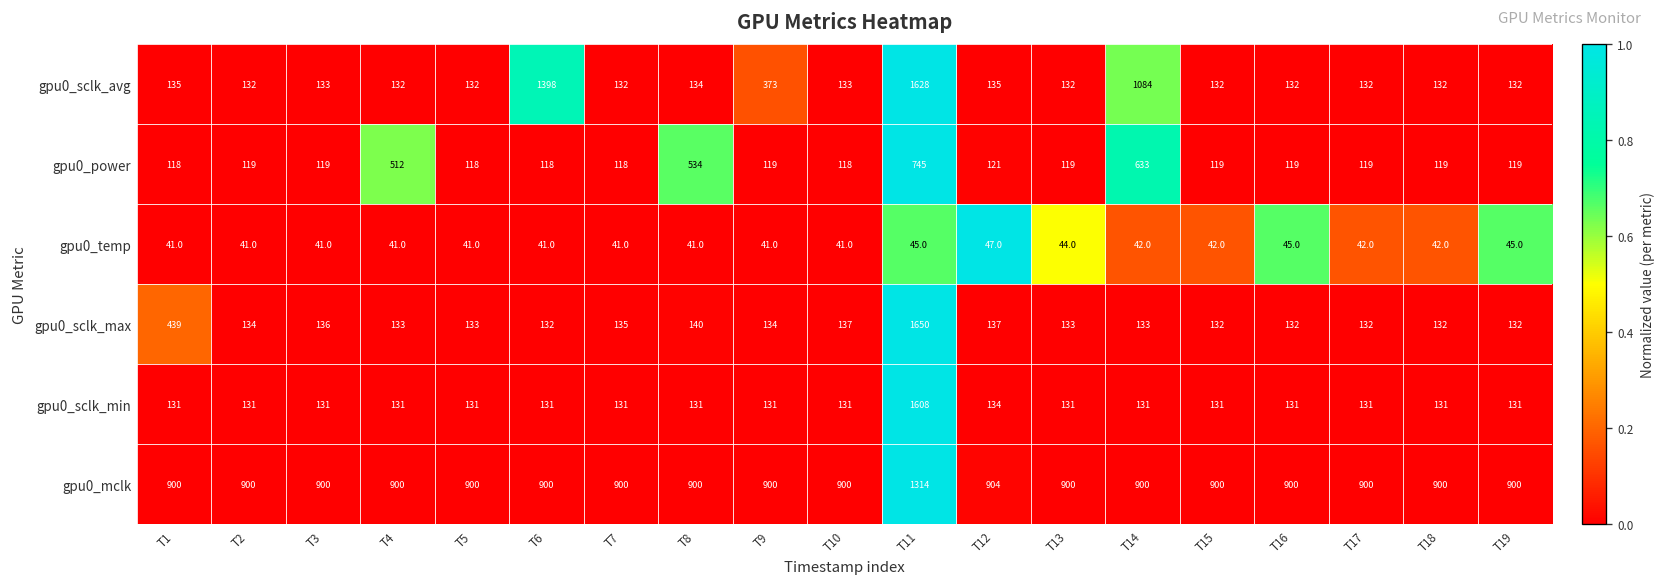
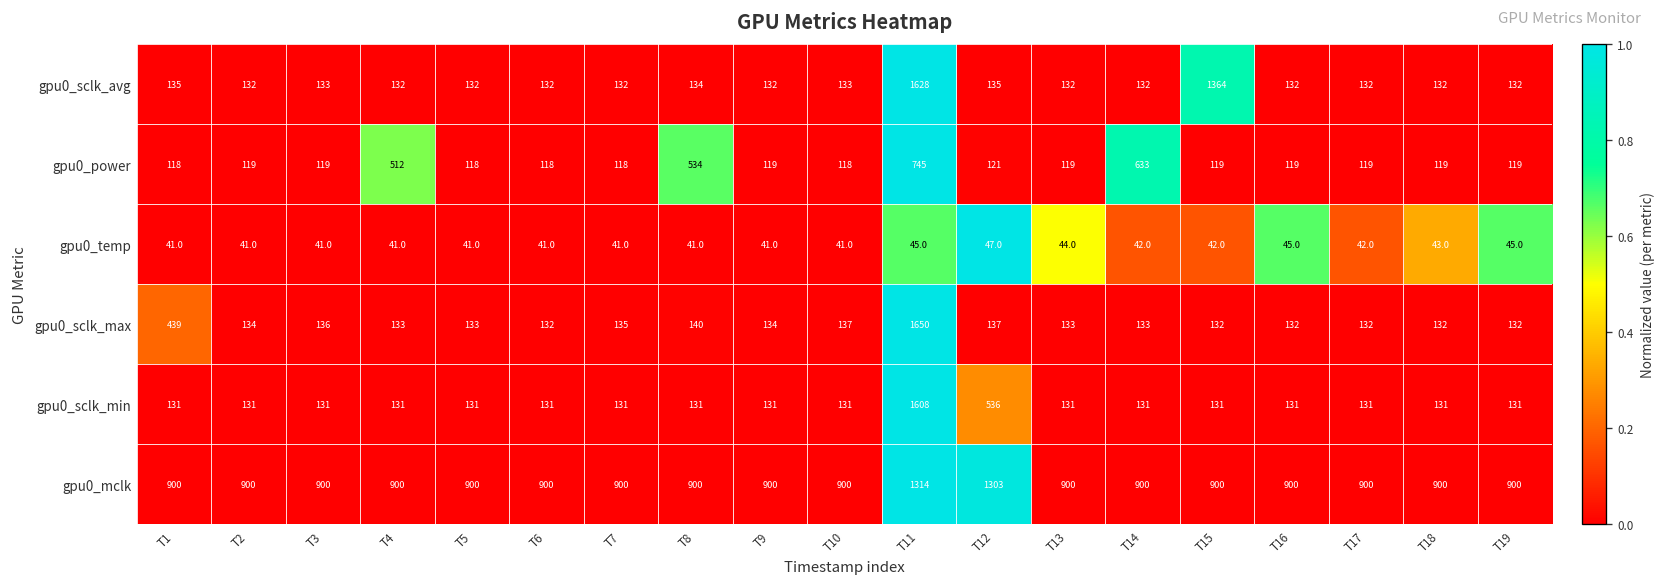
  {
    "gpu0_sclk_avg": {
      "T1": 135,
      "T2": 132,
      "T3": 133,
      "T4": 132,
      "T5": 132,
-     "T6": 1398,
+     "T6": 132,
      "T7": 132,
      "T8": 134,
-     "T9": 373,
+     "T9": 132,
      "T10": 133,
      "T11": 1628,
      "T12": 135,
      "T13": 132,
-     "T14": 1084,
-     "T15": 132,
+     "T14": 132,
+     "T15": 1364,
      "T16": 132,
      "T17": 132,
      "T18": 132,
      "T19": 132
    },
    "gpu0_power": {
      "T1": 118,
      "T2": 119,
      "T3": 119,
      "T4": 512,
      "T5": 118,
      "T6": 118,
      "T7": 118,
      "T8": 534,
      "T9": 119,
      "T10": 118,
      "T11": 745,
      "T12": 121,
      "T13": 119,
      "T14": 633,
      "T15": 119,
      "T16": 119,
      "T17": 119,
      "T18": 119,
      "T19": 119
    },
    "gpu0_temp": {
      "T1": 41.0,
      "T2": 41.0,
      "T3": 41.0,
      "T4": 41.0,
      "T5": 41.0,
      "T6": 41.0,
      "T7": 41.0,
      "T8": 41.0,
      "T9": 41.0,
      "T10": 41.0,
      "T11": 45.0,
      "T12": 47.0,
      "T13": 44.0,
      "T14": 42.0,
      "T15": 42.0,
      "T16": 45.0,
      "T17": 42.0,
-     "T18": 42.0,
+     "T18": 43.0,
      "T19": 45.0
    },
    "gpu0_sclk_max": {
      "T1": 439,
      "T2": 134,
      "T3": 136,
      "T4": 133,
      "T5": 133,
      "T6": 132,
      "T7": 135,
      "T8": 140,
      "T9": 134,
      "T10": 137,
      "T11": 1650,
      "T12": 137,
      "T13": 133,
      "T14": 133,
      "T15": 132,
      "T16": 132,
      "T17": 132,
      "T18": 132,
      "T19": 132
    },
    "gpu0_sclk_min": {
      "T1": 131,
      "T2": 131,
      "T3": 131,
      "T4": 131,
      "T5": 131,
      "T6": 131,
      "T7": 131,
      "T8": 131,
      "T9": 131,
      "T10": 131,
      "T11": 1608,
-     "T12": 134,
+     "T12": 536,
      "T13": 131,
      "T14": 131,
      "T15": 131,
      "T16": 131,
      "T17": 131,
      "T18": 131,
      "T19": 131
    },
    "gpu0_mclk": {
      "T1": 900,
      "T2": 900,
      "T3": 900,
      "T4": 900,
      "T5": 900,
      "T6": 900,
      "T7": 900,
      "T8": 900,
      "T9": 900,
      "T10": 900,
      "T11": 1314,
-     "T12": 904,
+     "T12": 1303,
      "T13": 900,
      "T14": 900,
      "T15": 900,
      "T16": 900,
      "T17": 900,
      "T18": 900,
      "T19": 900
    }
  }
